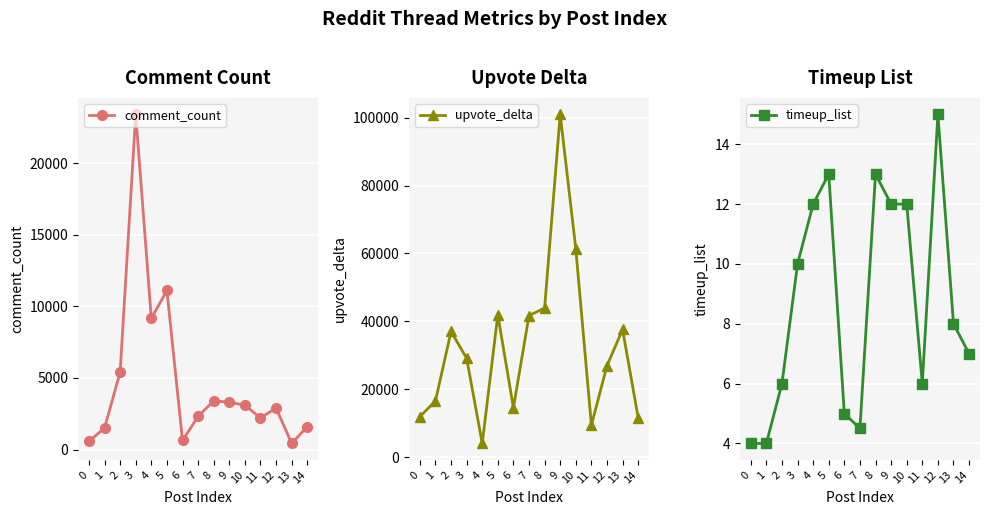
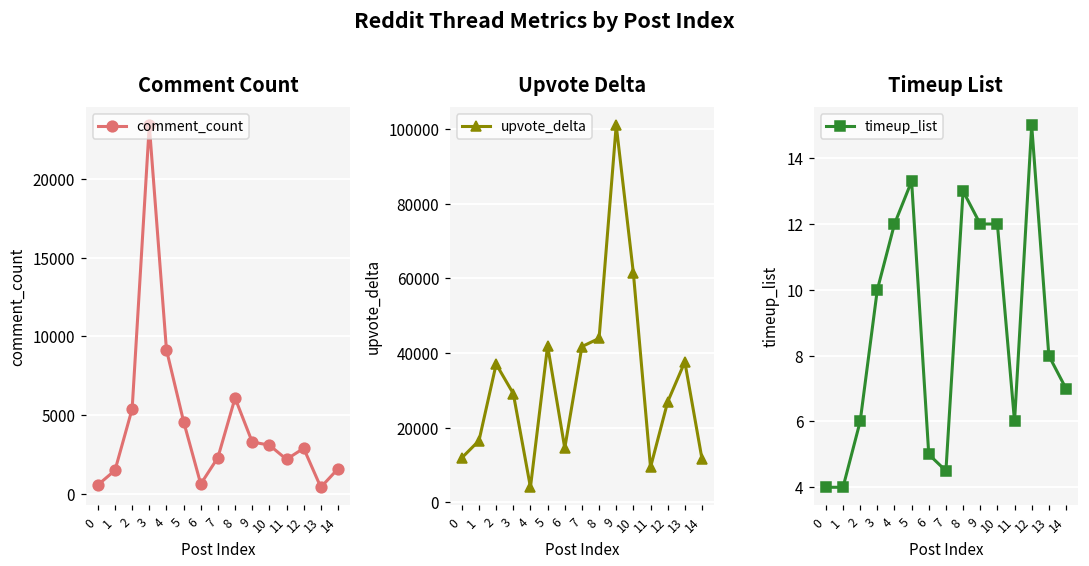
  {
    "Comment Count": {
      "0": 600,
      "1": 1500,
      "2": 5400,
      "4": 9200,
-     "5": 11100,
+     "5": 4600,
      "6": 600,
      "7": 2300,
-     "8": 3400,
+     "8": 6100,
      "9": 3300,
      "10": 3100,
      "11": 2200,
      "12": 2900,
      "13": 400,
      "14": 1600
    },
    "Upvote Delta": {
      "0": 12000,
      "1": 17000,
      "2": 37000,
      "3": 29000,
      "4": 4000,
      "5": 42000,
      "6": 15000,
      "7": 42000,
      "8": 44000,
      "9": 101000,
      "10": 61000,
      "11": 9000,
      "12": 27000,
      "13": 38000,
      "14": 12000
    },
    "Timeup List": {
      "0": 4.0,
      "1": 4.0,
      "2": 6.0,
      "3": 10.0,
      "4": 12.0,
-     "5": 13.0,
+     "5": 13.3,
      "6": 5.0,
      "7": 4.5,
      "8": 13.0,
      "9": 12.0,
      "10": 12.0,
      "11": 6.0,
      "12": 15.0,
      "13": 8.0,
      "14": 7.0
    }
  }
